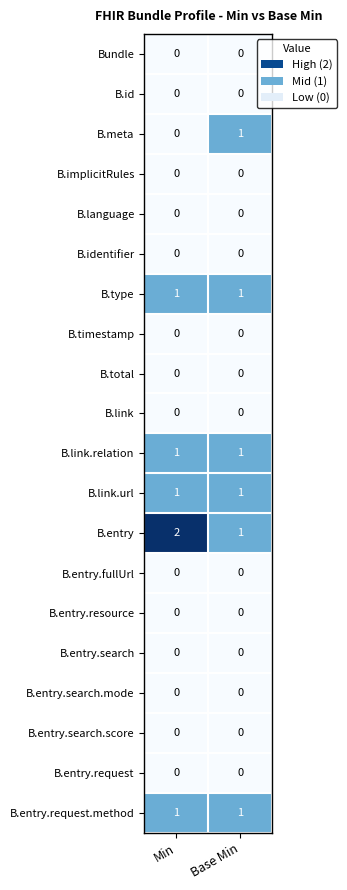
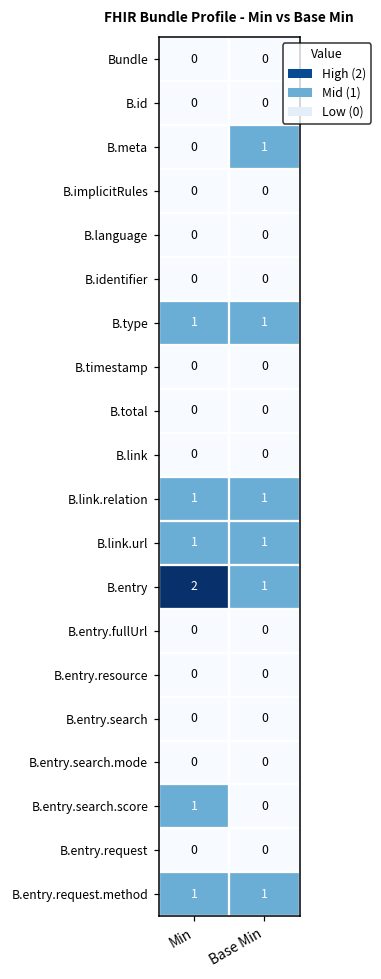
  {
    "Bundle": {
      "Min": 0,
      "Base Min": 0
    },
    "B.id": {
      "Min": 0,
      "Base Min": 0
    },
    "B.meta": {
      "Min": 0,
      "Base Min": 1
    },
    "B.implicitRules": {
      "Min": 0,
      "Base Min": 0
    },
    "B.language": {
      "Min": 0,
      "Base Min": 0
    },
    "B.identifier": {
      "Min": 0,
      "Base Min": 0
    },
    "B.type": {
      "Min": 1,
      "Base Min": 1
    },
    "B.timestamp": {
      "Min": 0,
      "Base Min": 0
    },
    "B.total": {
      "Min": 0,
      "Base Min": 0
    },
    "B.link": {
      "Min": 0,
      "Base Min": 0
    },
    "B.link.relation": {
      "Min": 1,
      "Base Min": 1
    },
    "B.link.url": {
      "Min": 1,
      "Base Min": 1
    },
    "B.entry": {
      "Min": 2,
      "Base Min": 1
    },
    "B.entry.fullUrl": {
      "Min": 0,
      "Base Min": 0
    },
    "B.entry.resource": {
      "Min": 0,
      "Base Min": 0
    },
    "B.entry.search": {
      "Min": 0,
      "Base Min": 0
    },
    "B.entry.search.mode": {
      "Min": 0,
      "Base Min": 0
    },
    "B.entry.search.score": {
-     "Min": 0,
+     "Min": 1,
      "Base Min": 0
    },
    "B.entry.request": {
      "Min": 0,
      "Base Min": 0
    },
    "B.entry.request.method": {
      "Min": 1,
      "Base Min": 1
    }
  }
